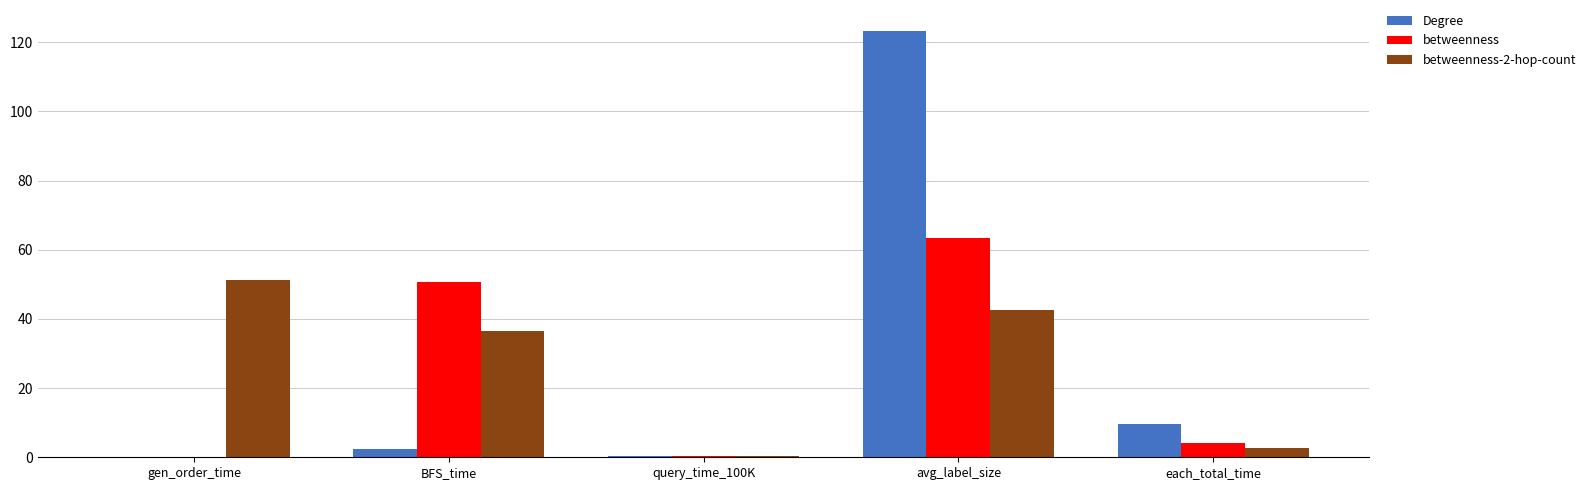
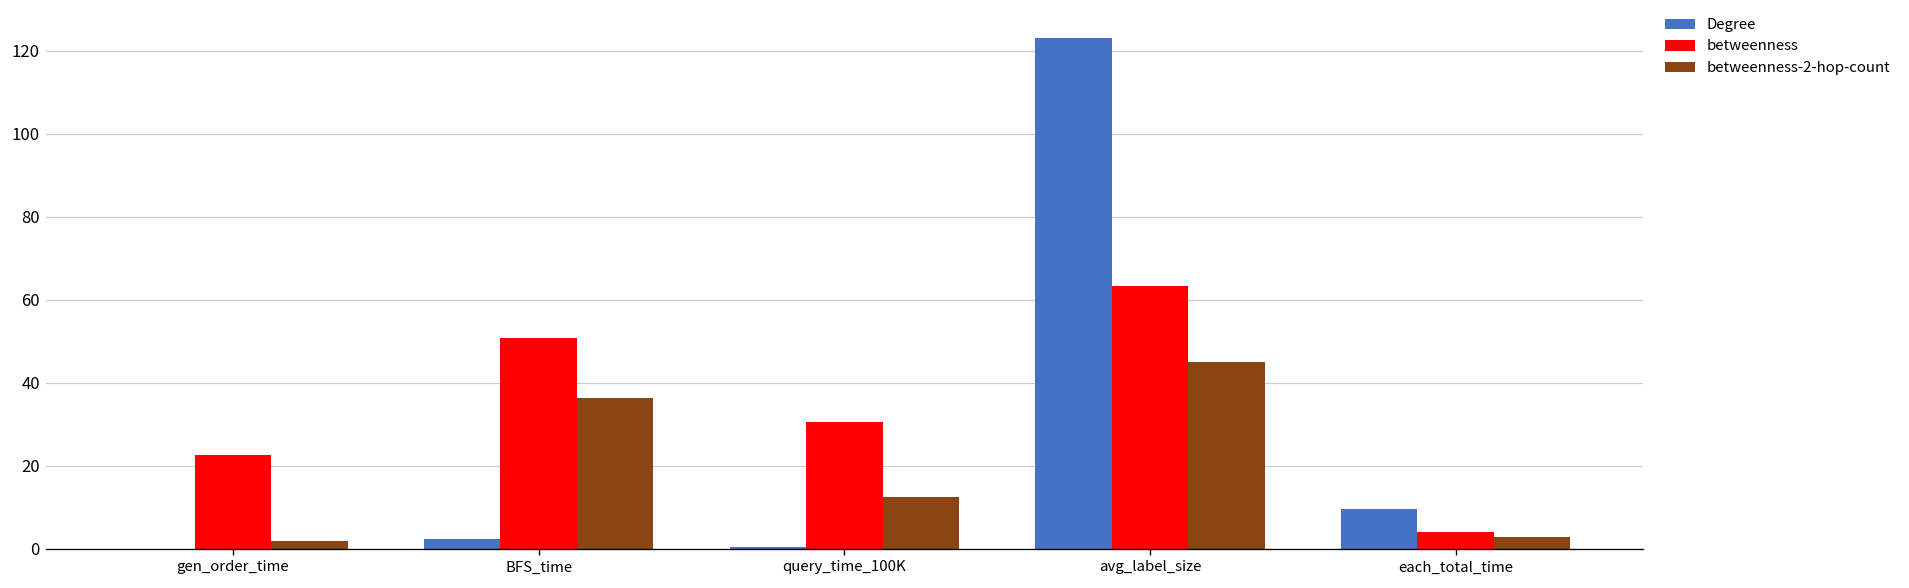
  {
    "Degree": {
      "BFS_time": 2,
      "avg_label_size": 123,
      "each_total_time": 10
    },
    "betweenness": {
-     "gen_order_time": 0,
+     "gen_order_time": 23,
      "BFS_time": 51,
-     "query_time_100K": 0,
+     "query_time_100K": 31,
      "avg_label_size": 63,
      "each_total_time": 4
    },
    "betweenness-2-hop-count": {
-     "gen_order_time": 51,
+     "gen_order_time": 2,
      "BFS_time": 36,
-     "query_time_100K": 0,
-     "avg_label_size": 43,
+     "query_time_100K": 13,
+     "avg_label_size": 45,
      "each_total_time": 3
    }
  }
